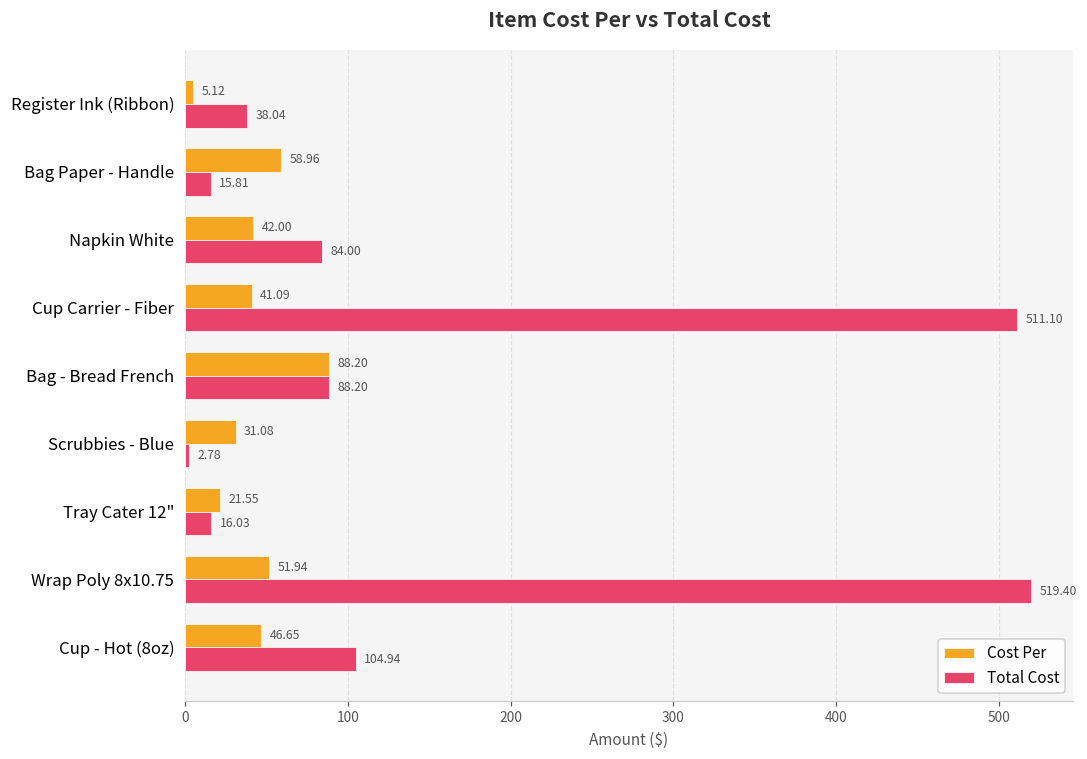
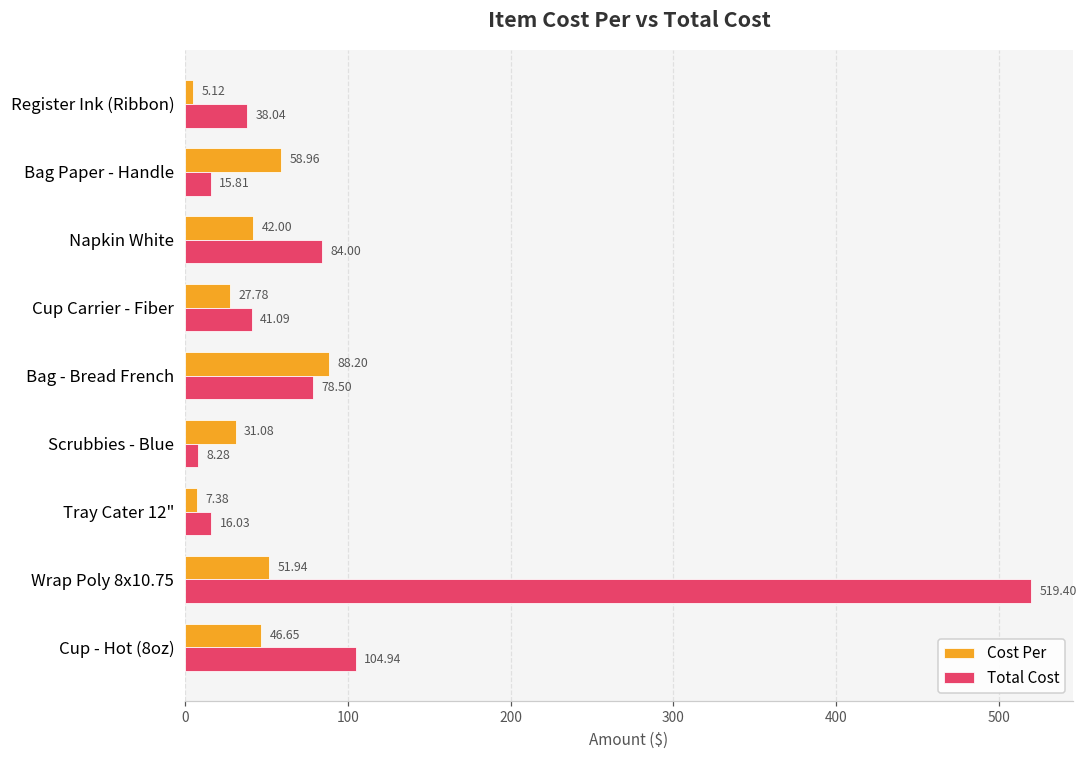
  {
    "Cost Per": {
      "Register Ink (Ribbon)": 5.12,
      "Bag Paper - Handle": 58.96,
      "Napkin White": 42.00,
-     "Cup Carrier - Fiber": 41.09,
+     "Cup Carrier - Fiber": 27.78,
      "Bag - Bread French": 88.20,
      "Scrubbies - Blue": 31.08,
-     "Tray Cater 12\"": 21.55,
+     "Tray Cater 12\"": 7.38,
      "Wrap Poly 8x10.75": 51.94,
      "Cup - Hot (8oz)": 46.65
    },
    "Total Cost": {
      "Register Ink (Ribbon)": 38.04,
      "Bag Paper - Handle": 15.81,
      "Napkin White": 84.00,
-     "Cup Carrier - Fiber": 511.10,
-     "Bag - Bread French": 88.20,
-     "Scrubbies - Blue": 2.78,
+     "Cup Carrier - Fiber": 41.09,
+     "Bag - Bread French": 78.50,
+     "Scrubbies - Blue": 8.28,
      "Tray Cater 12\"": 16.03,
      "Wrap Poly 8x10.75": 519.40,
      "Cup - Hot (8oz)": 104.94
    }
  }
